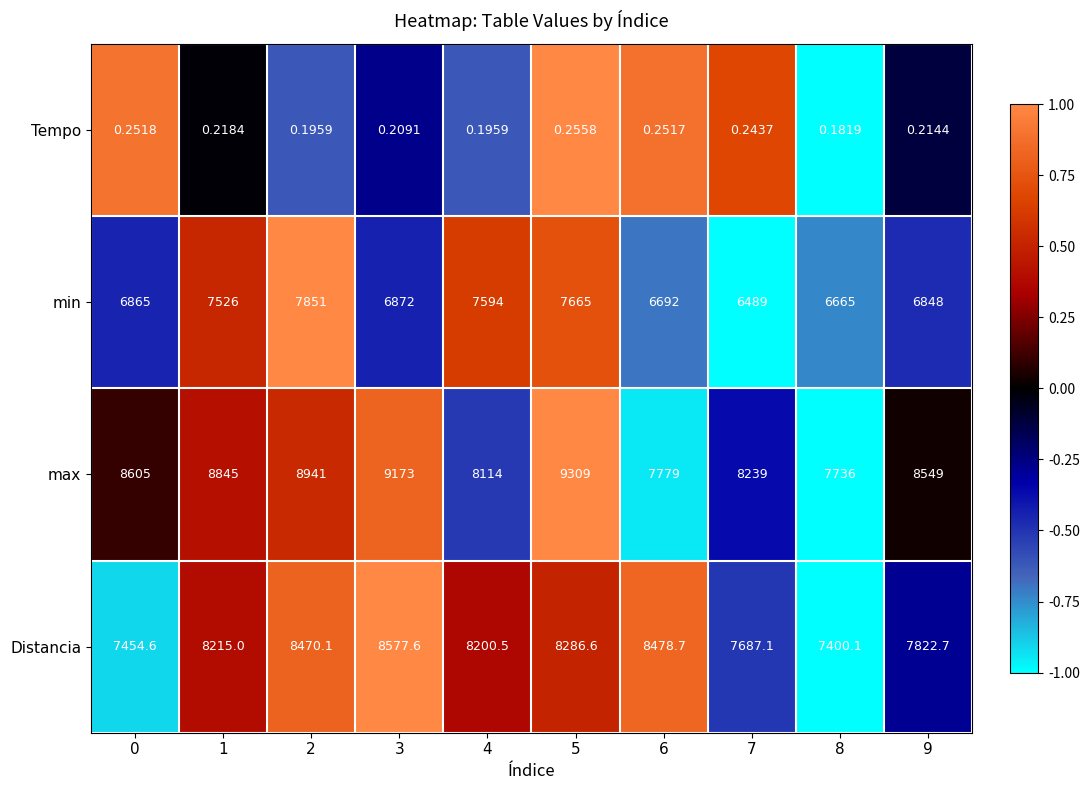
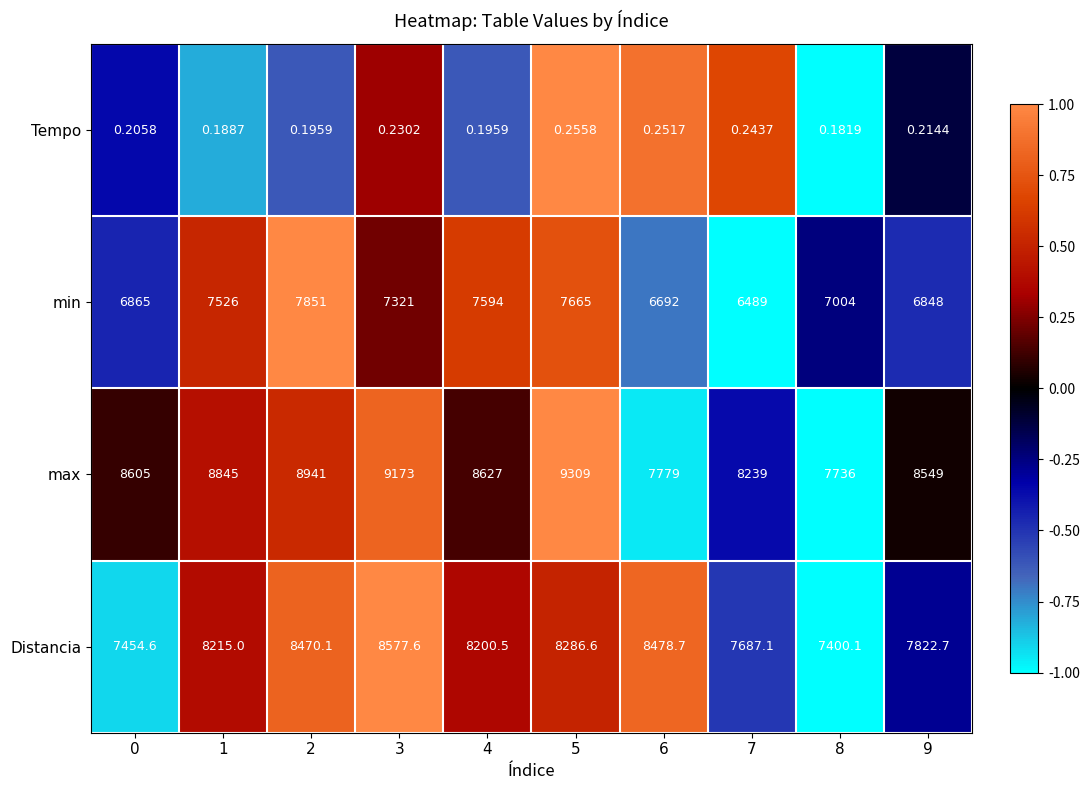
  {
    "Tempo": {
-     "0": 0.2518,
-     "1": 0.2184,
+     "0": 0.2058,
+     "1": 0.1887,
      "2": 0.1959,
-     "3": 0.2091,
+     "3": 0.2302,
      "4": 0.1959,
      "5": 0.2558,
      "6": 0.2517,
      "7": 0.2437,
      "8": 0.1819,
      "9": 0.2144
    },
    "min": {
      "0": 6865,
      "1": 7526,
      "2": 7851,
-     "3": 6872,
+     "3": 7321,
      "4": 7594,
      "5": 7665,
      "6": 6692,
      "7": 6489,
-     "8": 6665,
+     "8": 7004,
      "9": 6848
    },
    "max": {
      "0": 8605,
      "1": 8845,
      "2": 8941,
      "3": 9173,
-     "4": 8114,
+     "4": 8627,
      "5": 9309,
      "6": 7779,
      "7": 8239,
      "8": 7736,
      "9": 8549
    },
    "Distancia": {
      "0": 7454.6,
      "1": 8215.0,
      "2": 8470.1,
      "3": 8577.6,
      "4": 8200.5,
      "5": 8286.6,
      "6": 8478.7,
      "7": 7687.1,
      "8": 7400.1,
      "9": 7822.7
    }
  }
